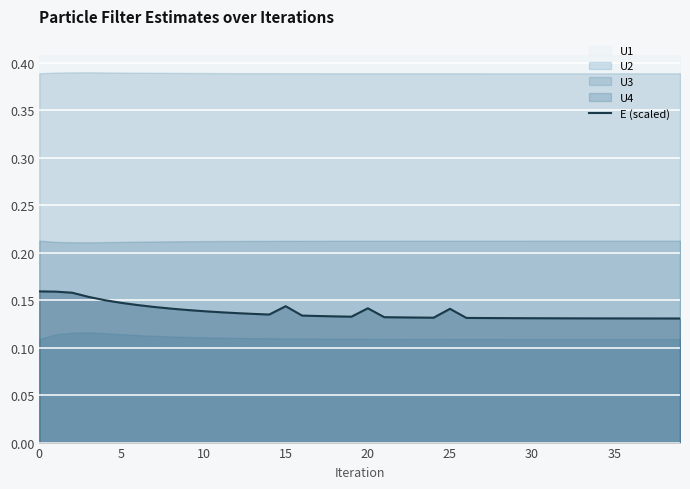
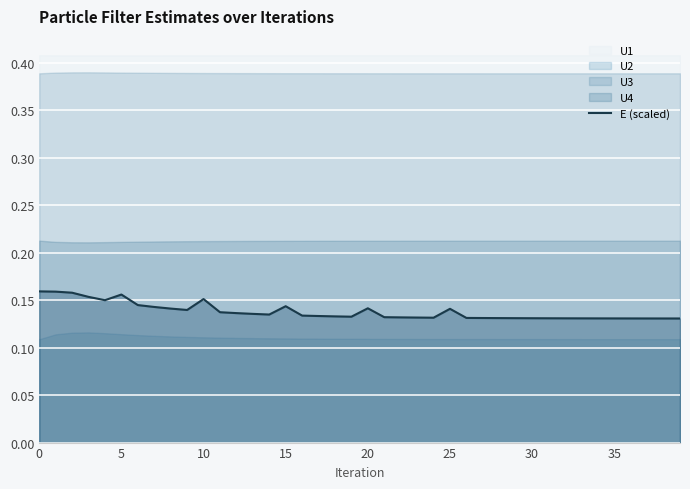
  {
    "E (scaled)": {
      "0": 0.16,
-     "5": 0.15,
-     "10": 0.14,
+     "5": 0.16,
+     "10": 0.15,
      "15": 0.14,
      "20": 0.14,
      "25": 0.14,
      "30": 0.13,
      "35": 0.13
    },
    "U1": {
      "0": 0.41,
      "5": 0.41,
      "10": 0.41,
      "15": 0.41,
      "20": 0.41,
      "25": 0.41,
      "30": 0.41,
      "35": 0.41
    }
  }
